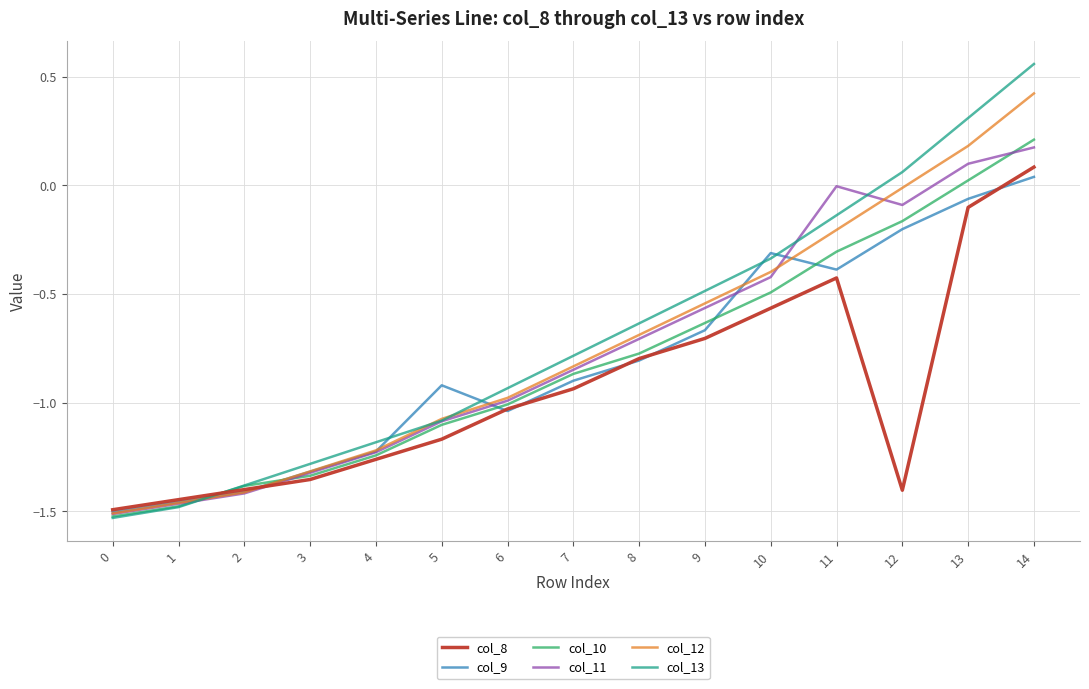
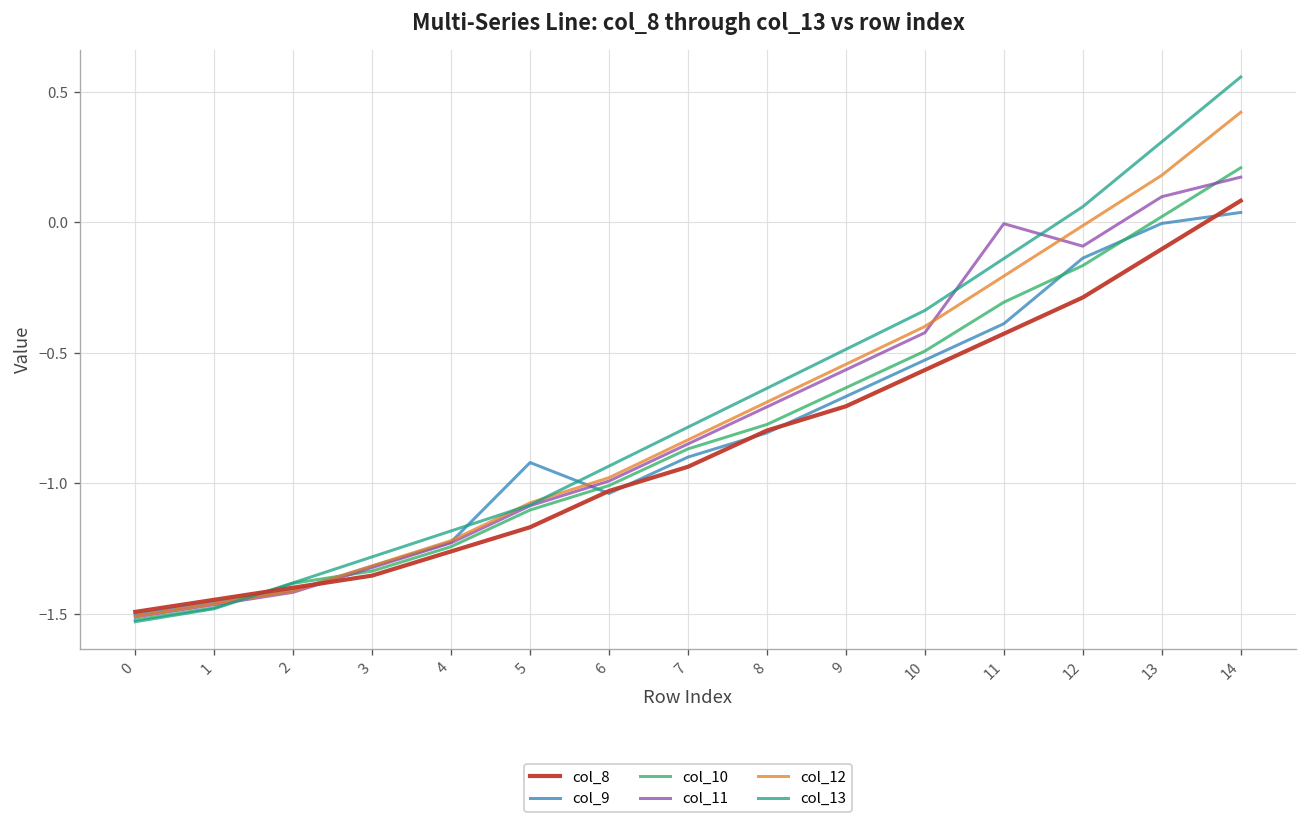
  {
    "col_8": {
      "3": -1.35,
      "4": -1.26,
      "5": -1.17,
      "7": -0.94,
      "9": -0.70,
      "10": -0.57,
      "11": -0.43,
-     "12": -1.40,
+     "12": -0.29,
      "13": -0.10,
      "14": 0.08
    },
    "col_9": {
      "5": -0.92,
      "7": -0.90,
      "9": -0.67,
-     "10": -0.31,
+     "10": -0.53,
      "11": -0.39,
-     "12": -0.20,
-     "13": -0.06,
+     "12": -0.14,
+     "13": 0.00,
      "14": 0.04
    },
    "col_11": {
      "6": -0.99,
      "7": -0.85,
      "8": -0.71,
      "9": -0.56,
      "10": -0.42,
      "11": 0.00,
      "12": -0.09,
      "13": 0.10,
      "14": 0.17
    },
    "col_12": {
      "6": -0.98,
      "7": -0.83,
      "8": -0.69,
      "9": -0.54,
      "10": -0.40,
      "11": -0.21,
      "12": -0.01,
      "13": 0.18,
      "14": 0.42
    }
  }
